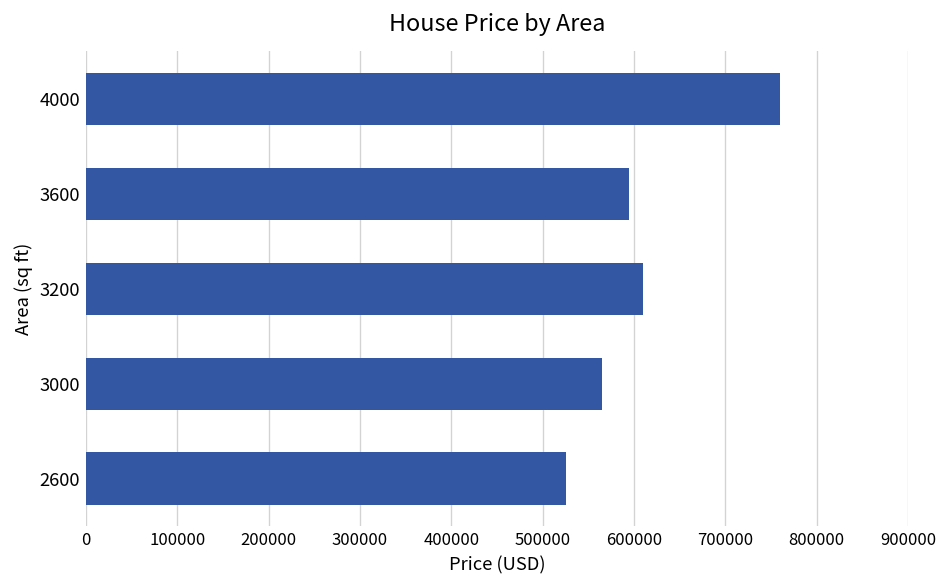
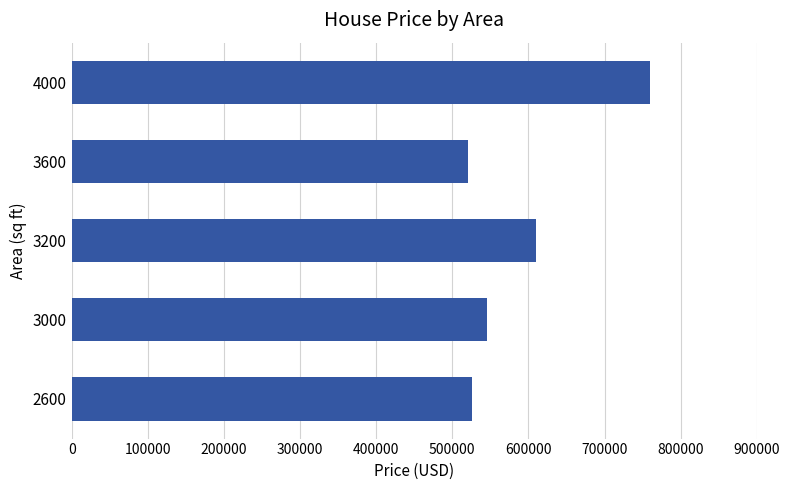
  {
    "4000": 760000,
-   "3600": 600000,
+   "3600": 520000,
    "3200": 610000,
-   "3000": 570000,
+   "3000": 550000,
    "2600": 530000
  }
